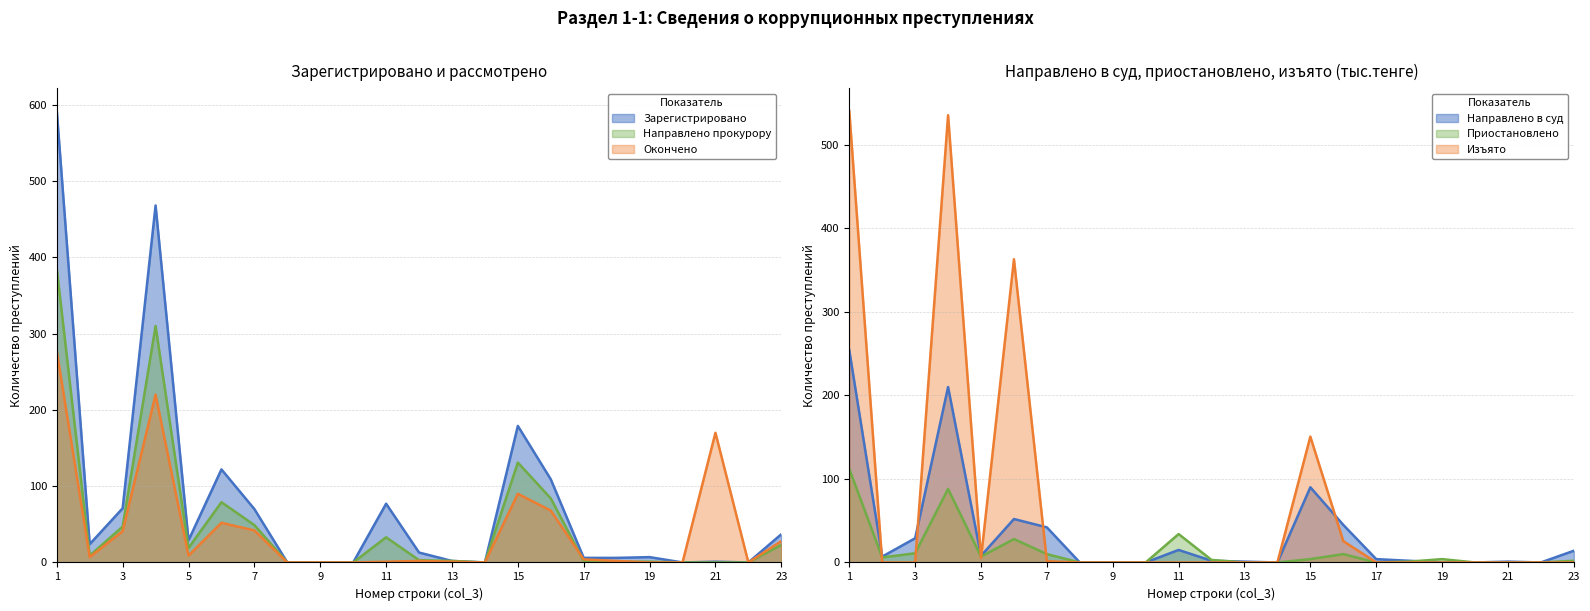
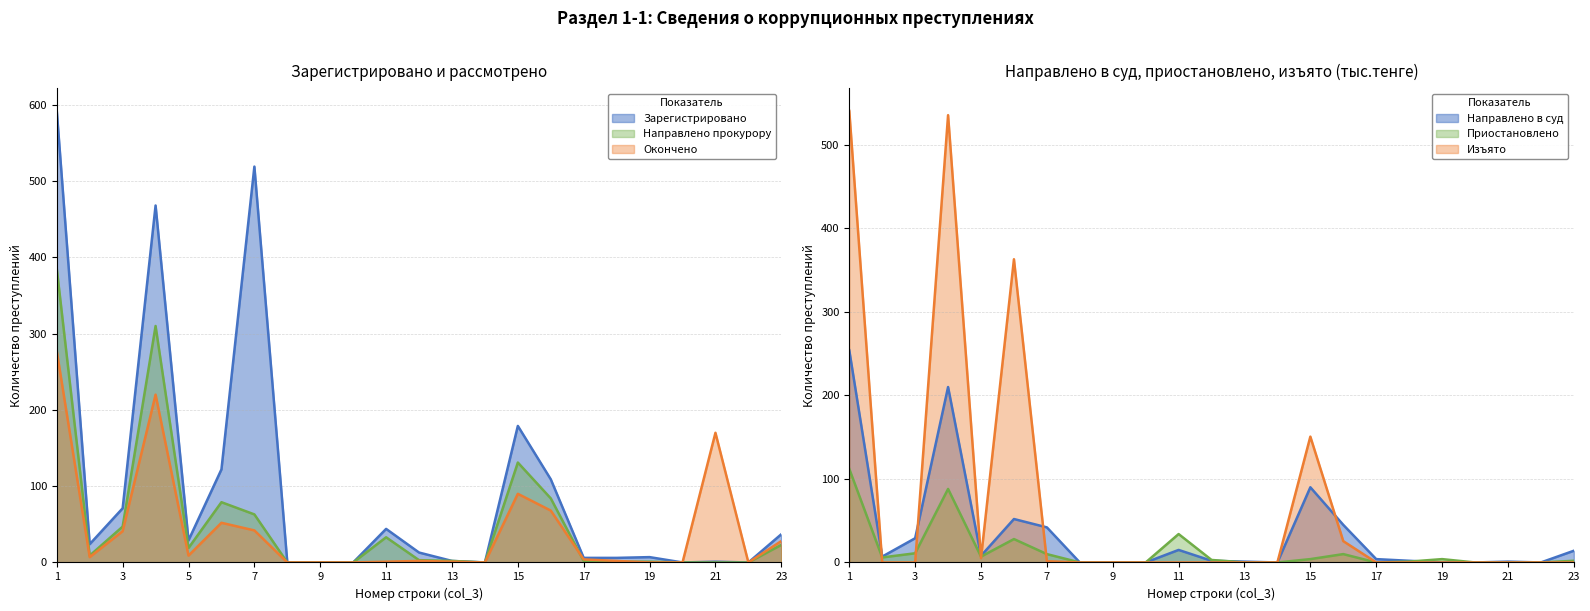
  {
    "Зарегистрировано и рассмотрено": {
      "Зарегистрировано": {
        "1": 590,
        "3": 70,
        "5": 30,
-       "7": 70,
-       "11": 80,
+       "7": 520,
+       "11": 40,
        "15": 180,
        "19": 10,
        "23": 40
      },
      "Направлено прокурору": {
        "1": 390,
        "3": 50,
        "5": 20,
-       "7": 50,
+       "7": 60,
        "11": 30,
        "15": 130,
        "23": 20
      },
      "Окончено": {
        "1": 280,
        "3": 40,
        "5": 10,
        "7": 40,
        "11": 0,
        "15": 90,
        "21": 170,
        "23": 30
      }
    },
    "Направлено в суд, приостановлено, изъято (тыс.тенге)": {
      "Направлено в суд": {
        "1": 250,
        "3": 30,
        "7": 40,
        "11": 20,
        "15": 90,
        "17": 0,
        "23": 10
      },
      "Приостановлено": {
        "1": 110,
        "3": 10,
        "7": 10,
        "11": 30,
        "15": 0,
        "19": 0
      },
      "Изъято": {
        "1": 540,
        "3": 0,
        "7": 0,
        "11": 0,
        "15": 150
      }
    }
  }
